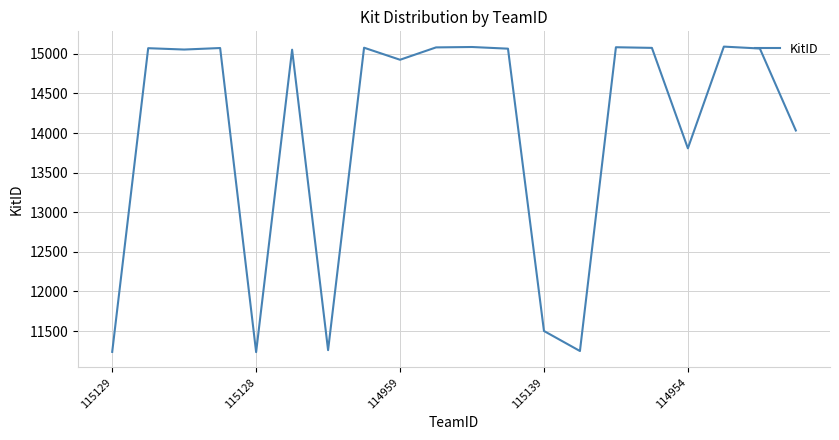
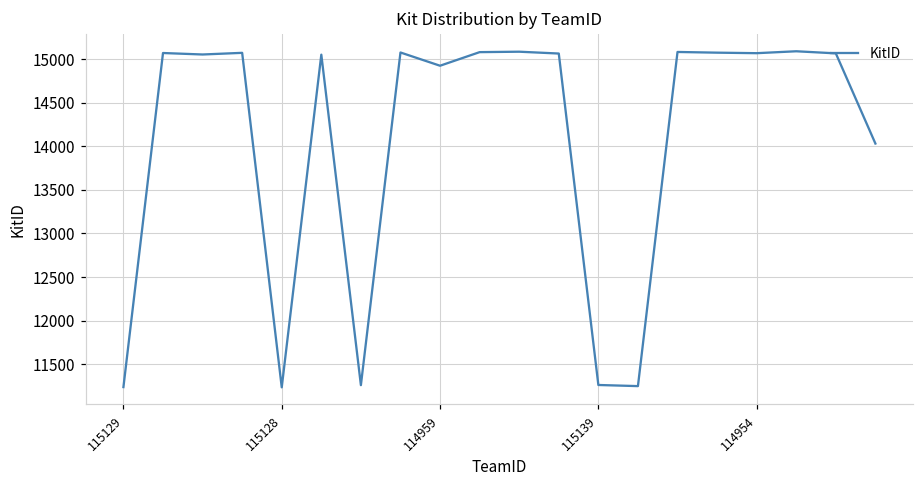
  {
    "115129": 11200,
    "115128": 11200,
    "114959": 14900,
-   "115139": 11500,
-   "114954": 13800
+   "115139": 11300,
+   "114954": 15100
  }
